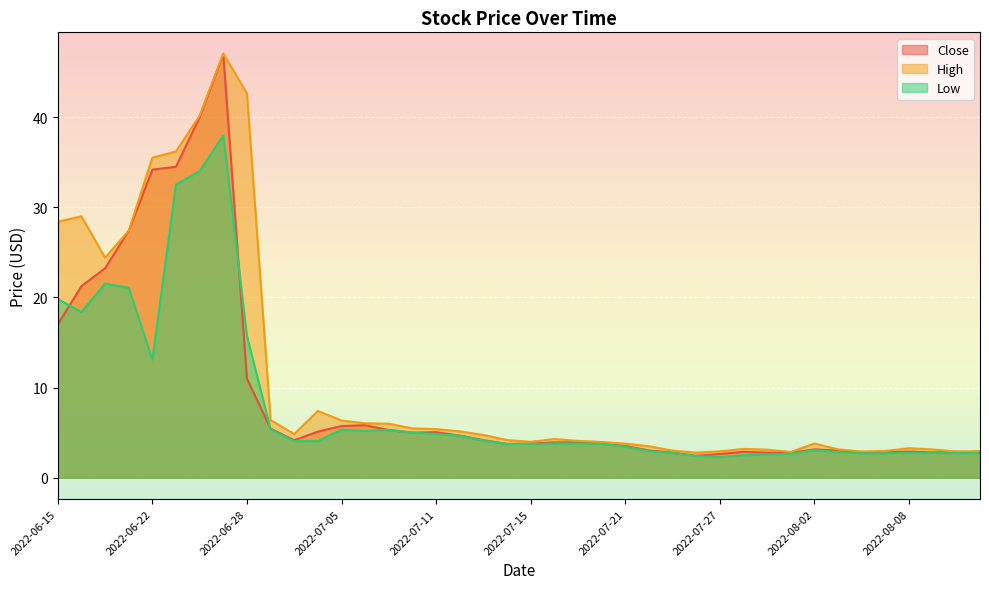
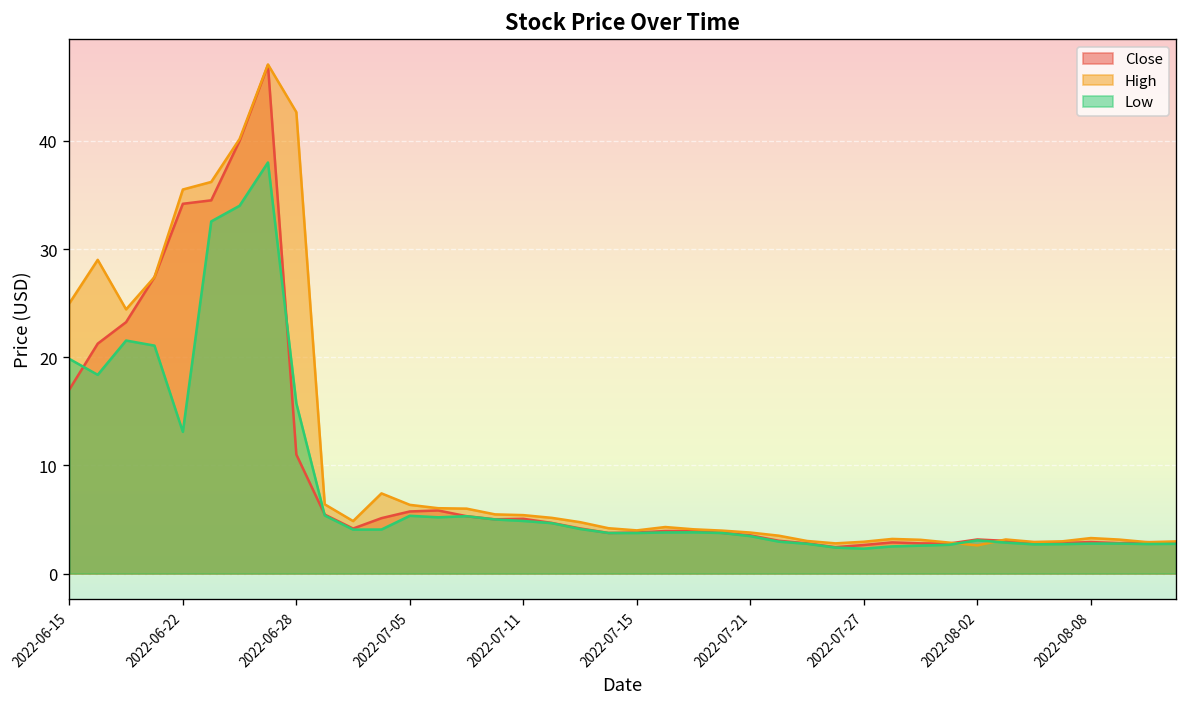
  {
    "Close": {
      "2022-06-15": 17,
      "2022-06-22": 34,
      "2022-06-28": 11,
      "2022-07-05": 6,
      "2022-07-27": 3
    },
    "High": {
-     "2022-06-15": 28,
+     "2022-06-15": 25,
      "2022-06-22": 36,
      "2022-06-28": 43,
      "2022-07-05": 6,
      "2022-07-11": 5,
      "2022-07-27": 3,
-     "2022-08-02": 4,
+     "2022-08-02": 3,
      "2022-08-08": 3
    },
    "Low": {
      "2022-06-15": 20,
      "2022-06-22": 13,
      "2022-06-28": 16,
      "2022-07-05": 5,
      "2022-07-27": 2
    }
  }
